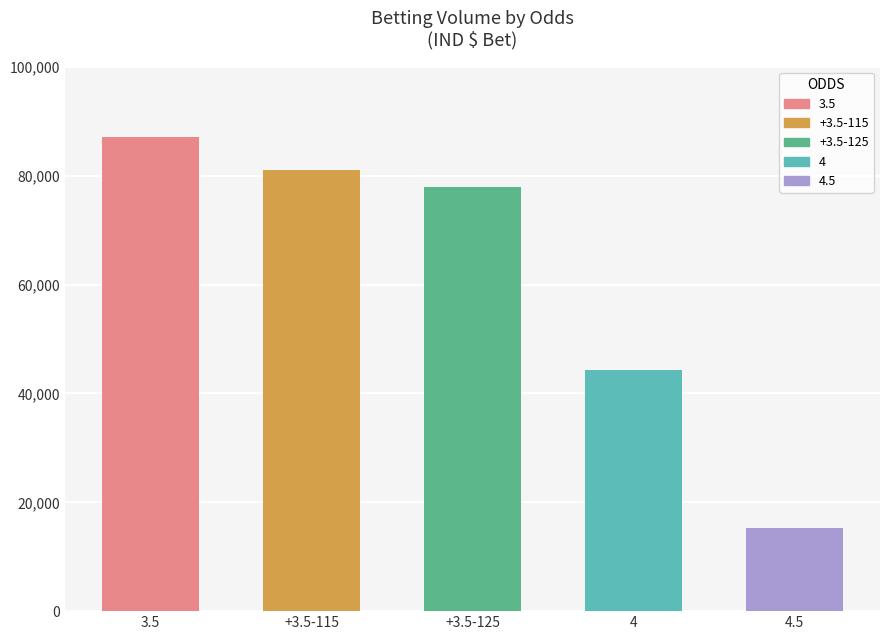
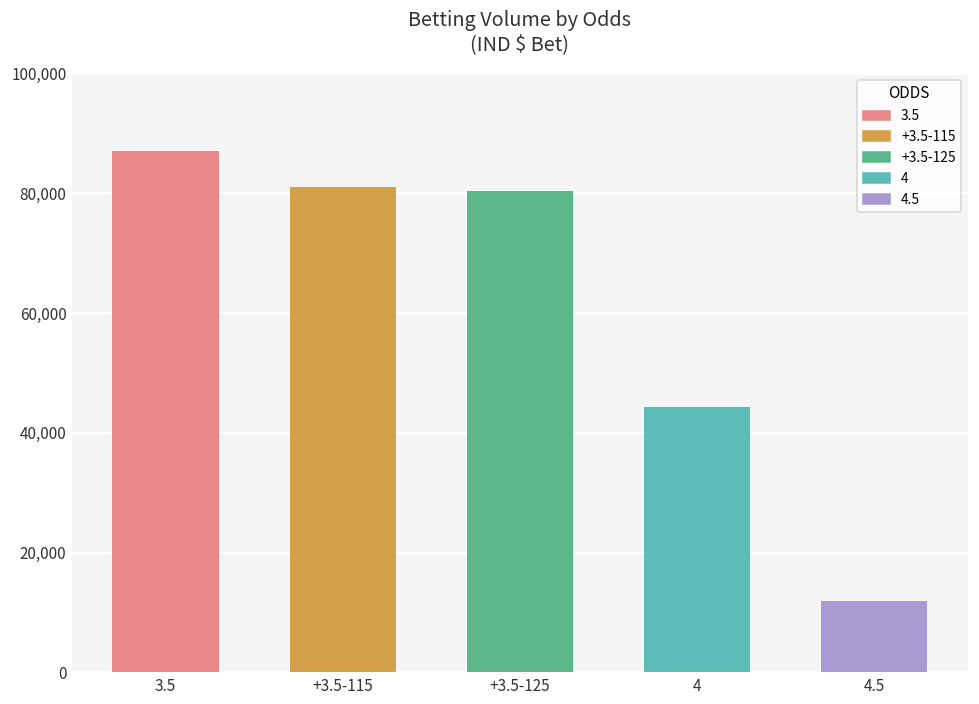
  {
    "3.5": "87,000",
    "+3.5-115": "81,000",
-   "+3.5-125": "78,000",
+   "+3.5-125": "80,000",
    "4": "44,000",
-   "4.5": "15,000"
+   "4.5": "12,000"
  }
